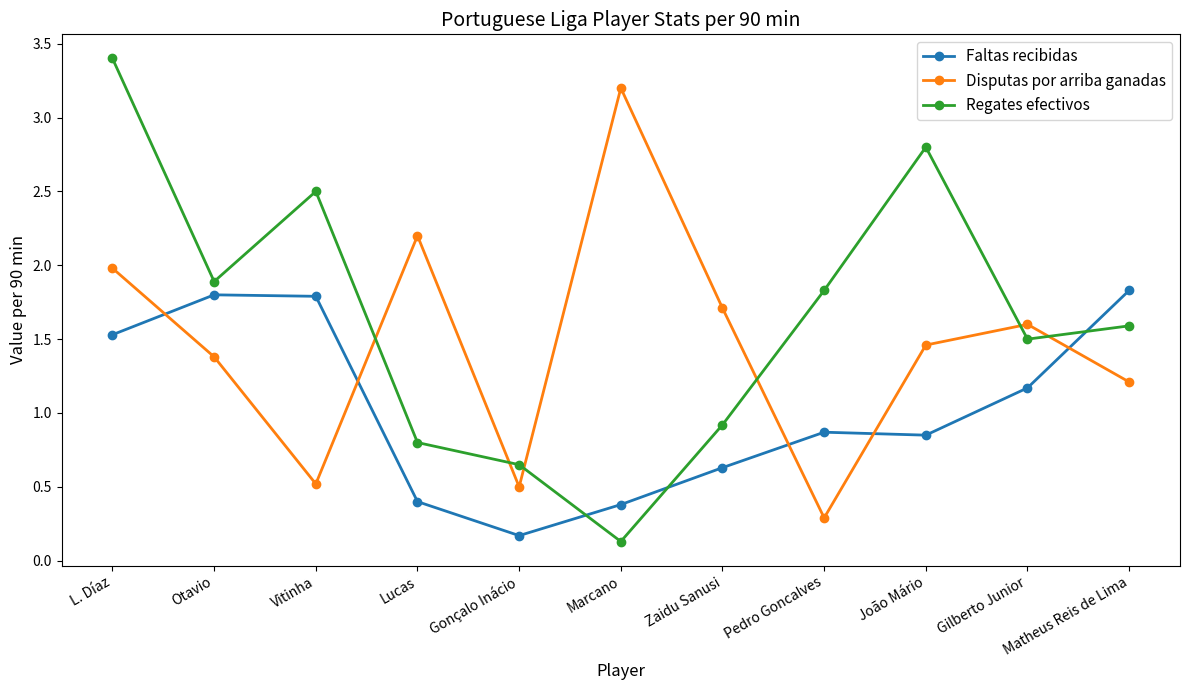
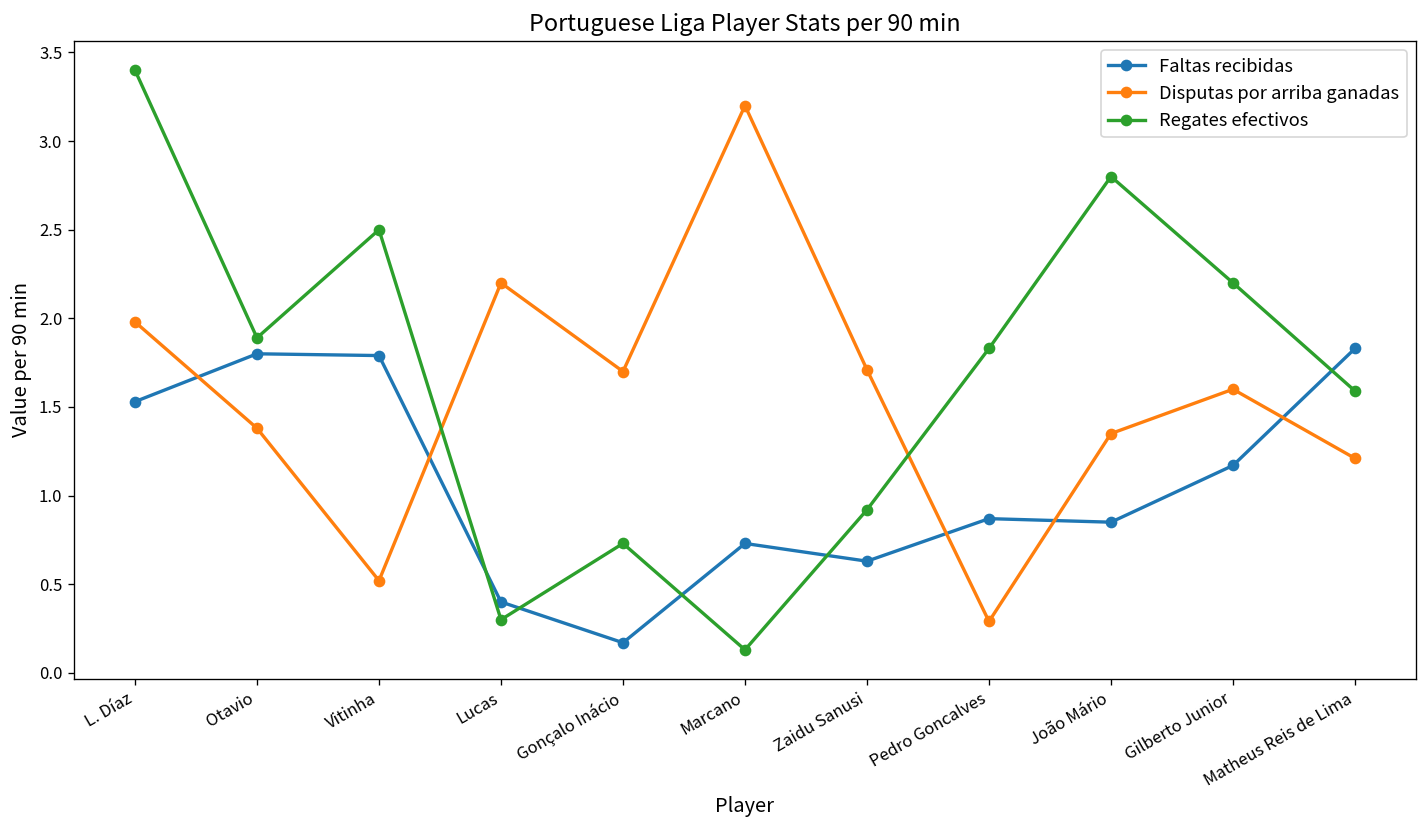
  {
    "Faltas recibidas": {
      "L. Díaz": 1.53,
      "Otavio": 1.80,
      "Vitinha": 1.79,
      "Lucas": 0.40,
      "Gonçalo Inácio": 0.17,
-     "Marcano": 0.38,
+     "Marcano": 0.73,
      "Zaidu Sanusi": 0.63,
      "Pedro Goncalves": 0.87,
      "João Mário": 0.85,
      "Gilberto Junior": 1.17,
      "Matheus Reis de Lima": 1.83
    },
    "Disputas por arriba ganadas": {
      "L. Díaz": 1.98,
      "Otavio": 1.38,
      "Vitinha": 0.52,
      "Lucas": 2.20,
-     "Gonçalo Inácio": 0.5,
+     "Gonçalo Inácio": 1.7,
      "Marcano": 3.20,
      "Zaidu Sanusi": 1.71,
      "Pedro Goncalves": 0.29,
-     "João Mário": 1.46,
+     "João Mário": 1.35,
      "Gilberto Junior": 1.60,
      "Matheus Reis de Lima": 1.21
    },
    "Regates efectivos": {
      "L. Díaz": 3.40,
      "Otavio": 1.89,
      "Vitinha": 2.50,
-     "Lucas": 0.8,
-     "Gonçalo Inácio": 0.65,
+     "Lucas": 0.3,
+     "Gonçalo Inácio": 0.73,
      "Marcano": 0.13,
      "Zaidu Sanusi": 0.92,
      "Pedro Goncalves": 1.83,
      "João Mário": 2.80,
-     "Gilberto Junior": 1.5,
+     "Gilberto Junior": 2.2,
      "Matheus Reis de Lima": 1.59
    }
  }
